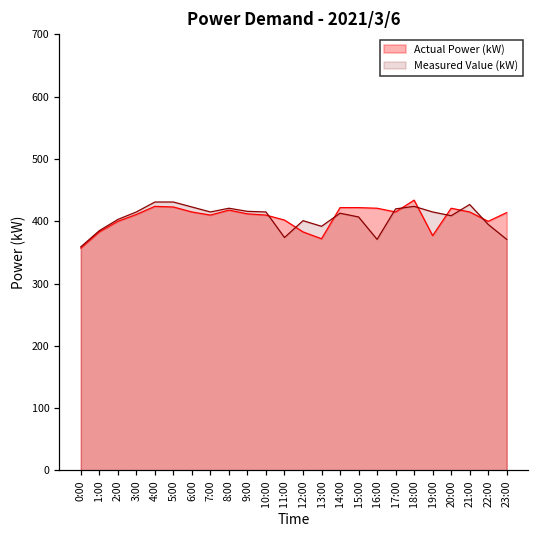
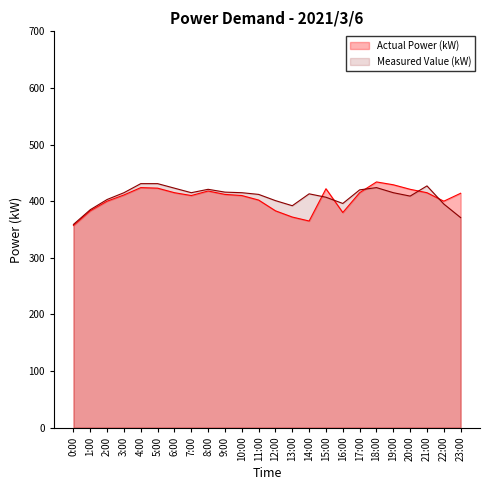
  {
    "Actual Power (kW)": {
      "4:00": 420,
      "5:00": 420,
      "6:00": 420,
      "7:00": 410,
      "10:00": 410,
      "11:00": 400,
      "12:00": 380,
      "13:00": 370,
-     "14:00": 420,
+     "14:00": 370,
      "15:00": 420,
-     "16:00": 420,
+     "16:00": 380,
      "17:00": 420,
      "18:00": 430,
-     "19:00": 380,
+     "19:00": 430,
      "20:00": 420,
      "21:00": 420,
      "22:00": 400,
      "23:00": 410
    },
    "Measured Value (kW)": {
      "4:00": 430,
      "5:00": 430,
      "6:00": 420,
      "7:00": 420,
      "10:00": 420,
-     "11:00": 370,
+     "11:00": 410,
      "12:00": 400,
      "13:00": 390,
      "14:00": 410,
      "15:00": 410,
-     "16:00": 370,
+     "16:00": 400,
      "17:00": 420,
      "18:00": 420,
      "19:00": 420,
      "20:00": 410,
      "21:00": 430,
      "22:00": 400,
      "23:00": 370
    }
  }
